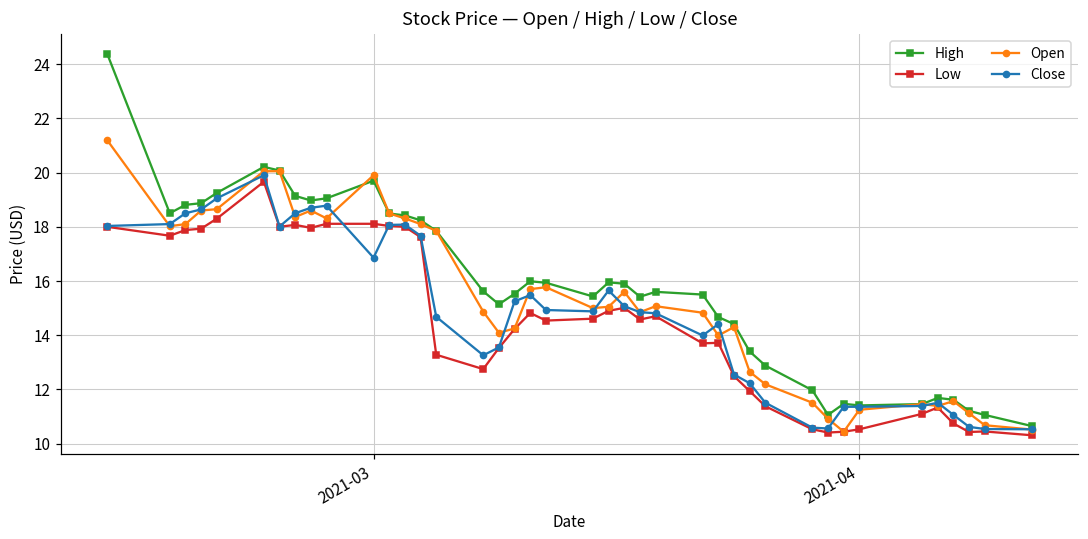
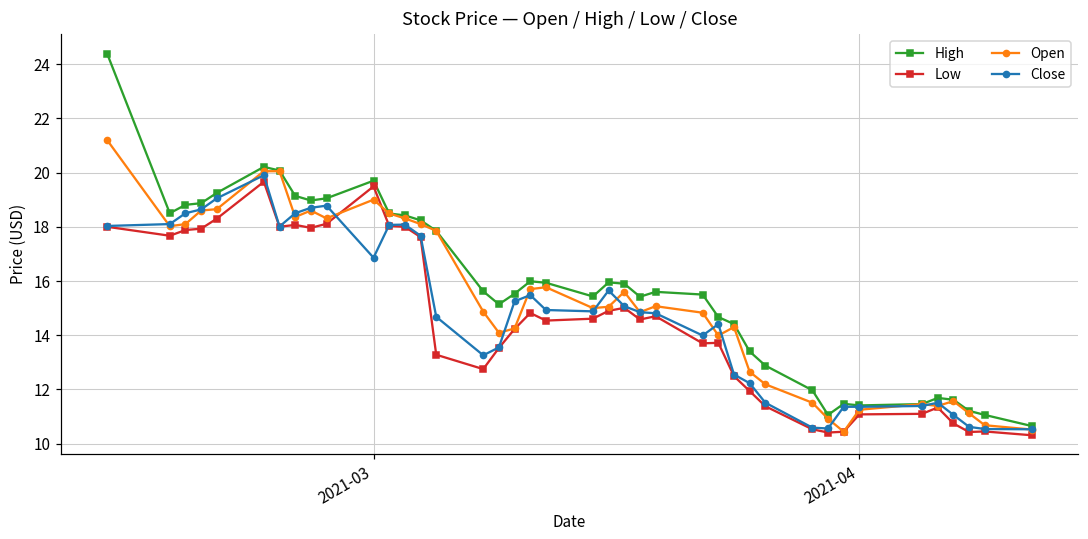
  {
    "High": {
      "2021-03": 19.7
    },
    "Low": {
-     "2021-03": 18.1,
-     "2021-04": 10.5
+     "2021-03": 19.5,
+     "2021-04": 11.1
    },
    "Open": {
-     "2021-03": 19.9,
+     "2021-03": 19.0,
      "2021-04": 11.3
    },
    "Close": {
      "2021-03": 16.9
    }
  }
